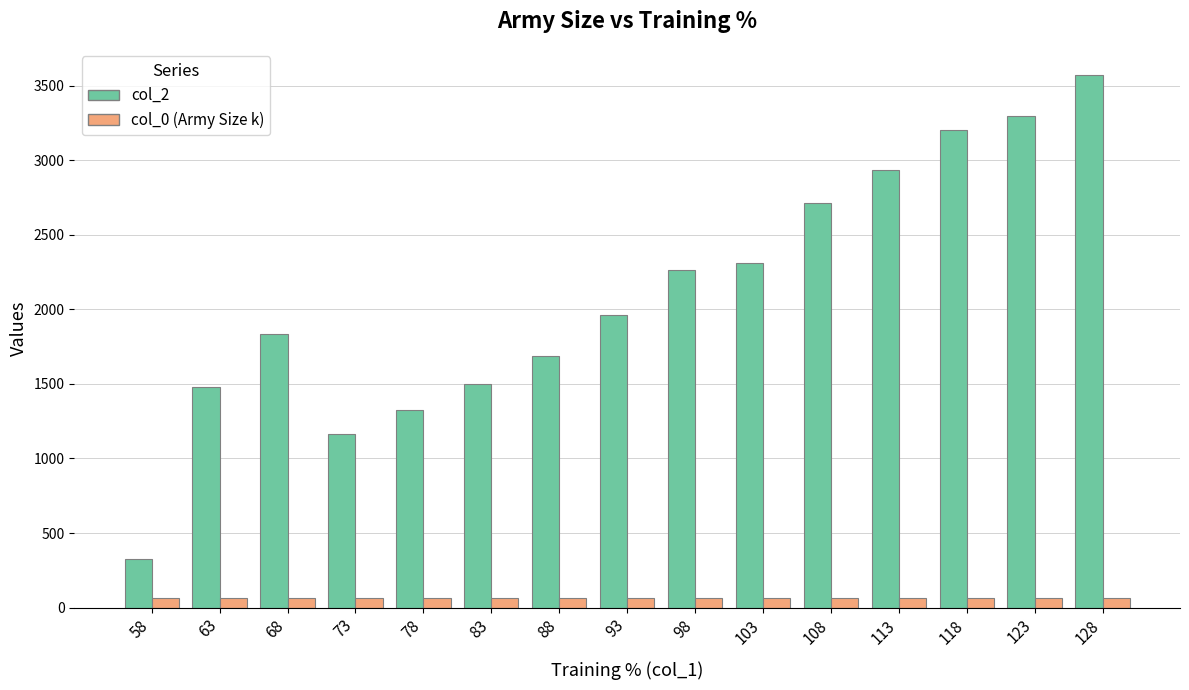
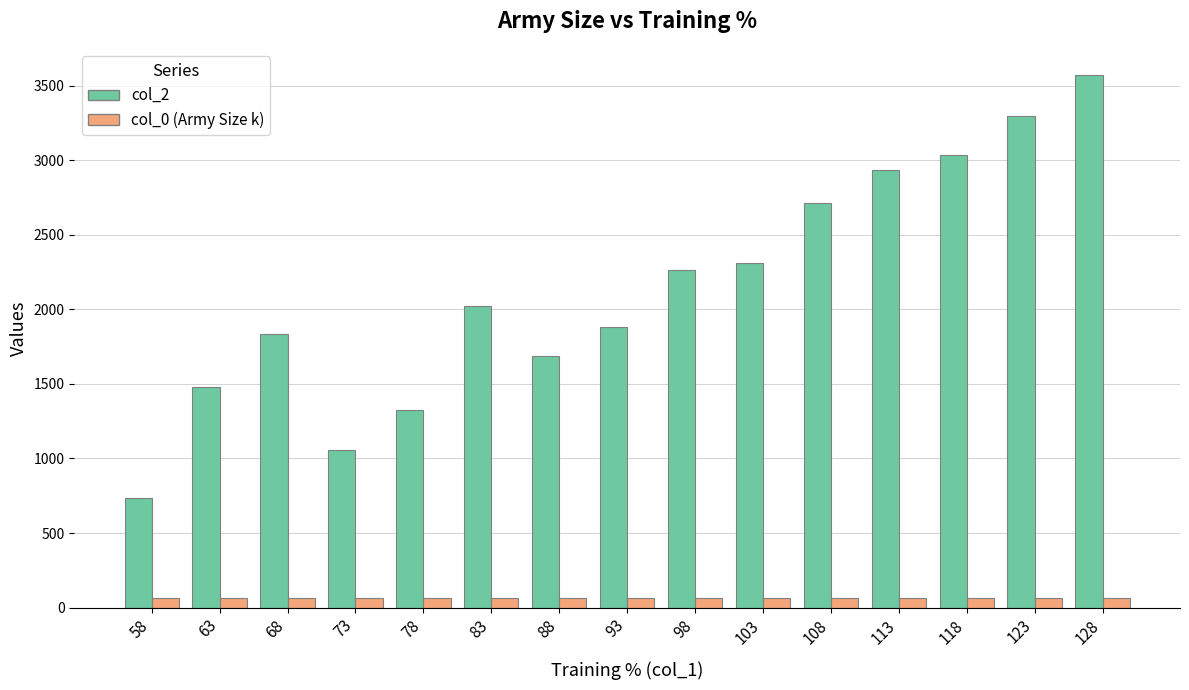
  {
    "col_2": {
-     "58": 320,
+     "58": 730,
      "63": 1480,
      "68": 1830,
-     "73": 1160,
+     "73": 1050,
      "78": 1330,
-     "83": 1500,
+     "83": 2020,
      "88": 1690,
-     "93": 1960,
+     "93": 1880,
      "98": 2260,
      "103": 2310,
      "108": 2720,
      "113": 2930,
-     "118": 3200,
+     "118": 3030,
      "123": 3300,
      "128": 3570
    },
    "col_0 (Army Size k)": {
      "58": 70,
      "63": 70,
      "68": 70,
      "73": 70,
      "78": 70,
      "83": 70,
      "88": 70,
      "93": 70,
      "98": 70,
      "103": 70,
      "108": 70,
      "113": 70,
      "118": 70,
      "123": 70,
      "128": 70
    }
  }
